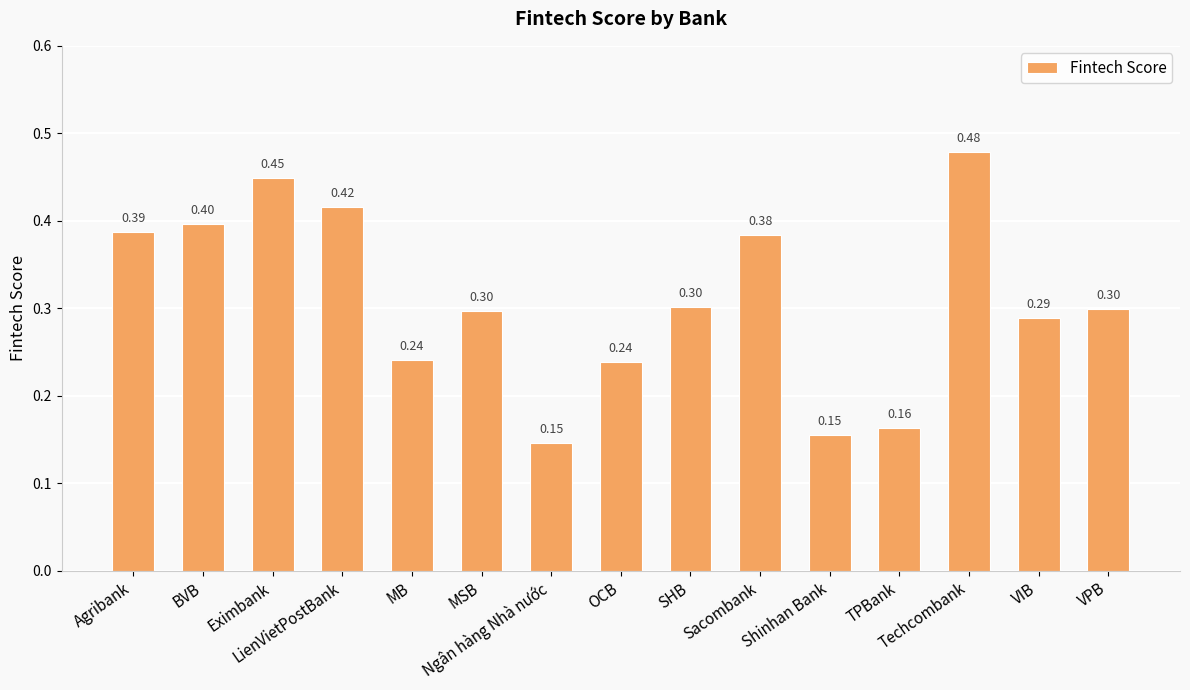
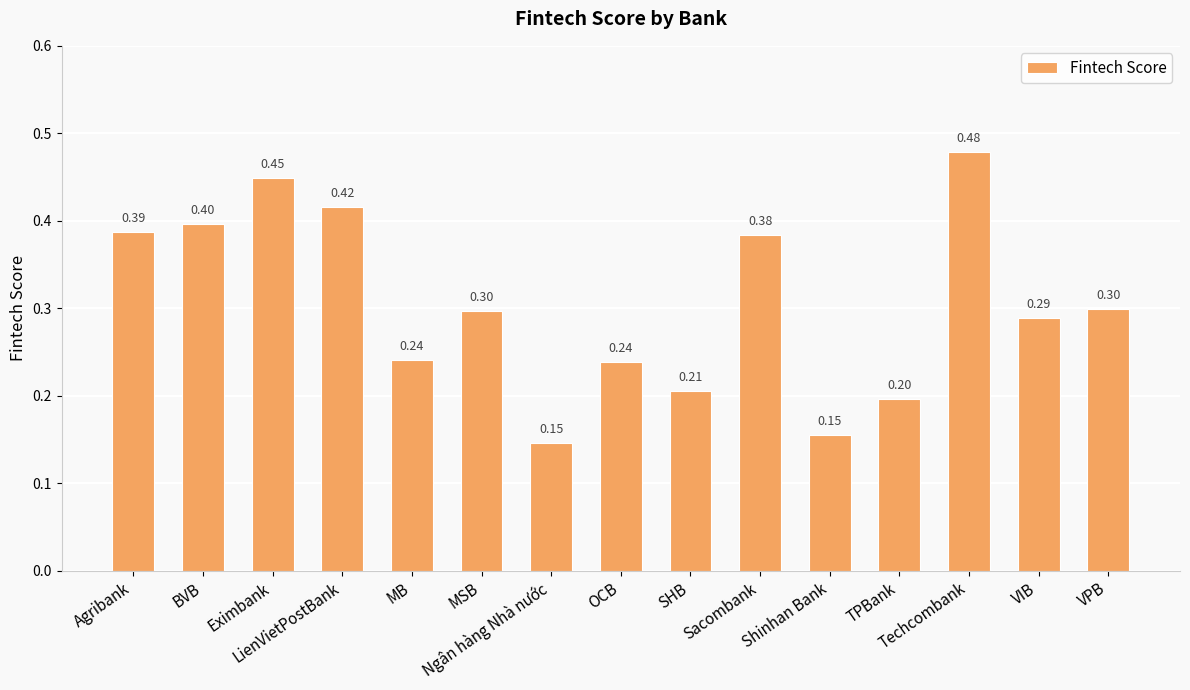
  {
    "Agribank": 0.39,
    "BVB": 0.40,
    "Eximbank": 0.45,
    "LienVietPostBank": 0.42,
    "MB": 0.24,
    "MSB": 0.30,
    "Ngân hàng Nhà nước": 0.15,
    "OCB": 0.24,
-   "SHB": 0.30,
+   "SHB": 0.21,
    "Sacombank": 0.38,
    "Shinhan Bank": 0.15,
-   "TPBank": 0.16,
+   "TPBank": 0.20,
    "Techcombank": 0.48,
    "VIB": 0.29,
    "VPB": 0.30
  }
